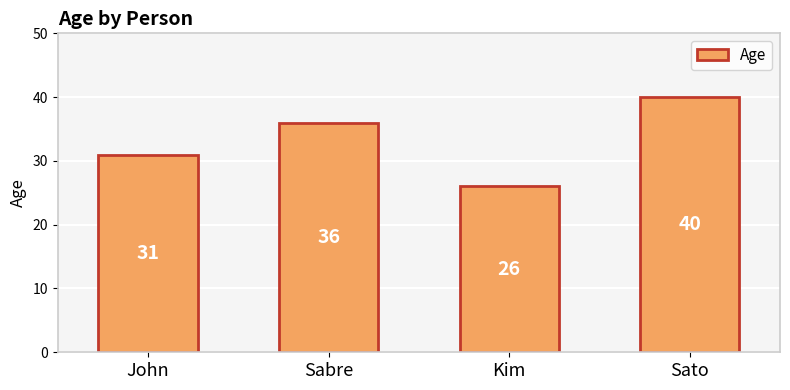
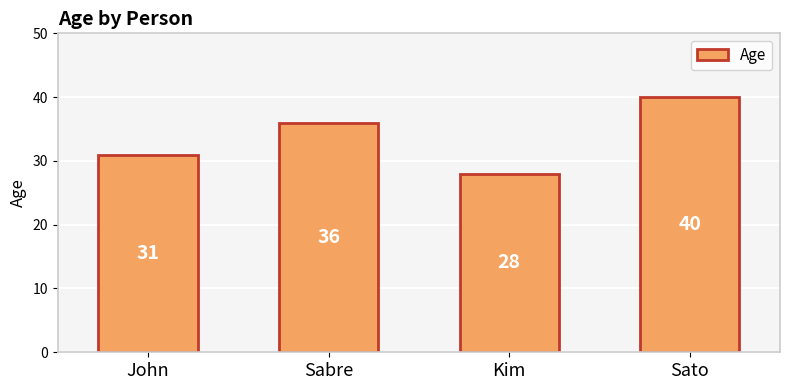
  {
    "John": 31,
    "Sabre": 36,
-   "Kim": 26,
+   "Kim": 28,
    "Sato": 40
  }
